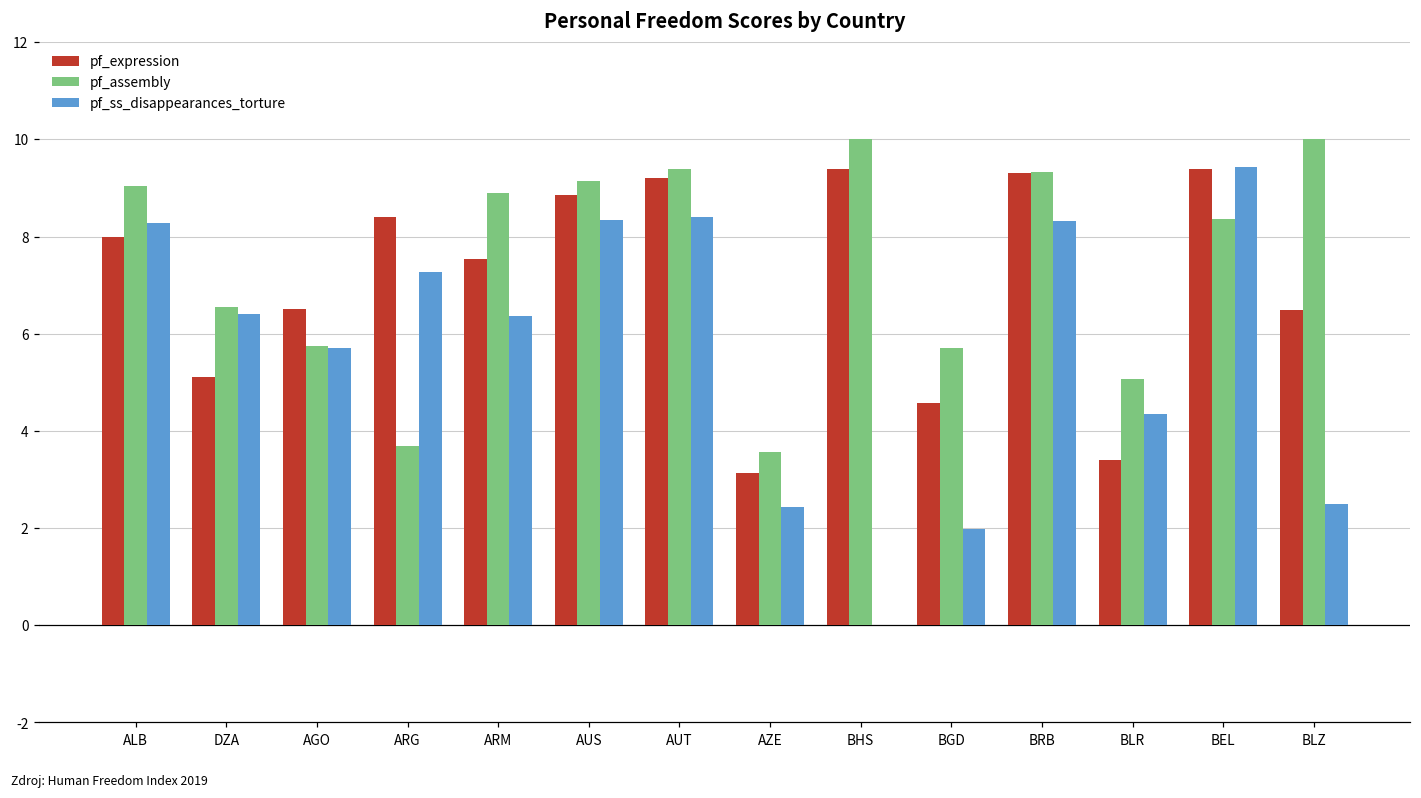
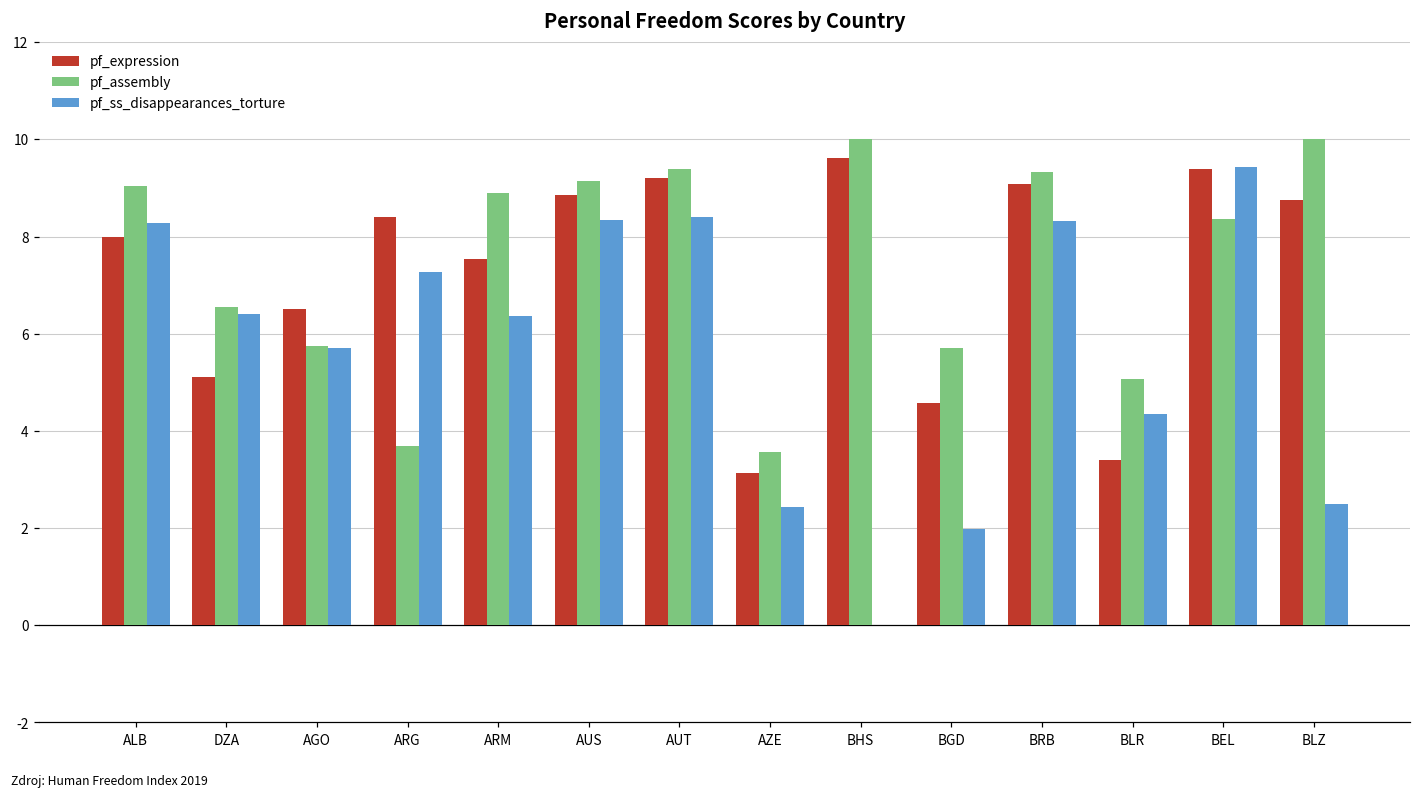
  {
    "pf_expression": {
      "ALB": 8.0,
      "DZA": 5.1,
      "AGO": 6.5,
      "ARG": 8.4,
      "ARM": 7.5,
      "AUS": 8.9,
      "AUT": 9.2,
      "AZE": 3.1,
-     "BHS": 9.4,
+     "BHS": 9.6,
      "BGD": 4.6,
-     "BRB": 9.3,
+     "BRB": 9.1,
      "BLR": 3.4,
      "BEL": 9.4,
-     "BLZ": 6.5
+     "BLZ": 8.8
    },
    "pf_assembly": {
      "ALB": 9.1,
      "DZA": 6.6,
      "AGO": 5.8,
      "ARG": 3.7,
      "ARM": 8.9,
      "AUS": 9.2,
      "AUT": 9.4,
      "AZE": 3.6,
      "BHS": 10.0,
      "BGD": 5.7,
      "BRB": 9.3,
      "BLR": 5.1,
      "BEL": 8.4,
      "BLZ": 10.0
    },
    "pf_ss_disappearances_torture": {
      "ALB": 8.3,
      "DZA": 6.4,
      "AGO": 5.7,
      "ARG": 7.3,
      "ARM": 6.4,
      "AUS": 8.3,
      "AUT": 8.4,
      "AZE": 2.4,
      "BHS": 0.0,
      "BGD": 2.0,
      "BRB": 8.3,
      "BLR": 4.3,
      "BEL": 9.4,
      "BLZ": 2.5
    }
  }
